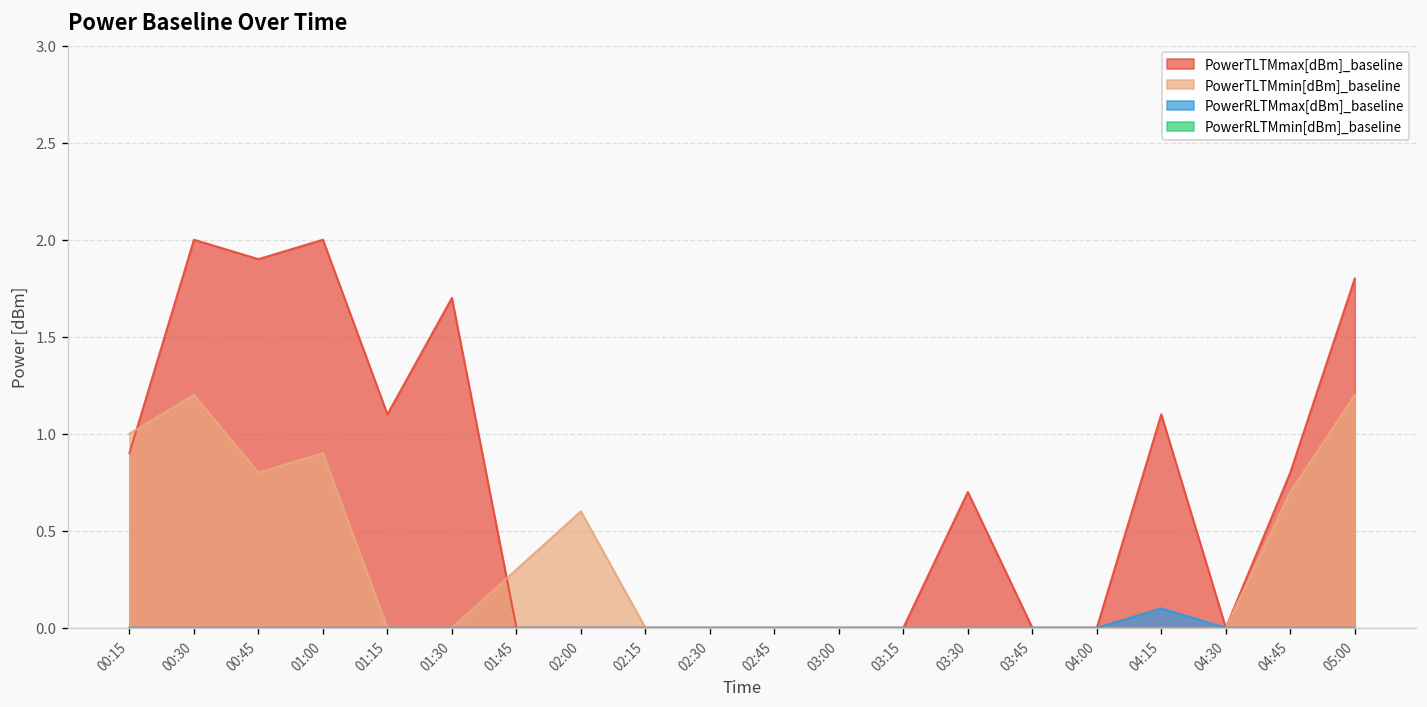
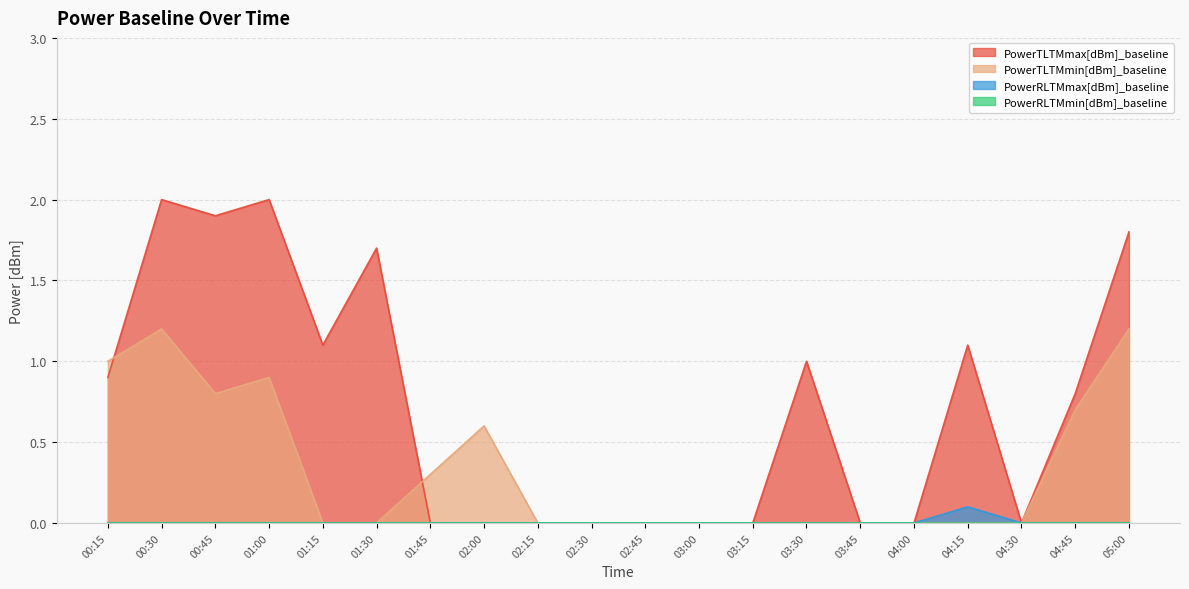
  {
    "PowerTLTMmax[dBm]_baseline": {
      "00:15": 0.9,
      "00:30": 2.0,
      "00:45": 1.9,
      "01:00": 2.0,
      "01:15": 1.1,
      "01:30": 1.7,
-     "03:30": 0.7,
+     "03:30": 1.0,
      "04:15": 1.1,
      "04:45": 0.8,
      "05:00": 1.8
    },
    "PowerTLTMmin[dBm]_baseline": {
      "00:15": 1.0,
      "00:30": 1.2,
      "00:45": 0.8,
      "01:00": 0.9,
      "01:45": 0.3,
      "02:00": 0.6,
      "04:45": 0.7,
      "05:00": 1.2
    },
    "PowerRLTMmax[dBm]_baseline": {
      "04:15": 0.1
    }
  }
